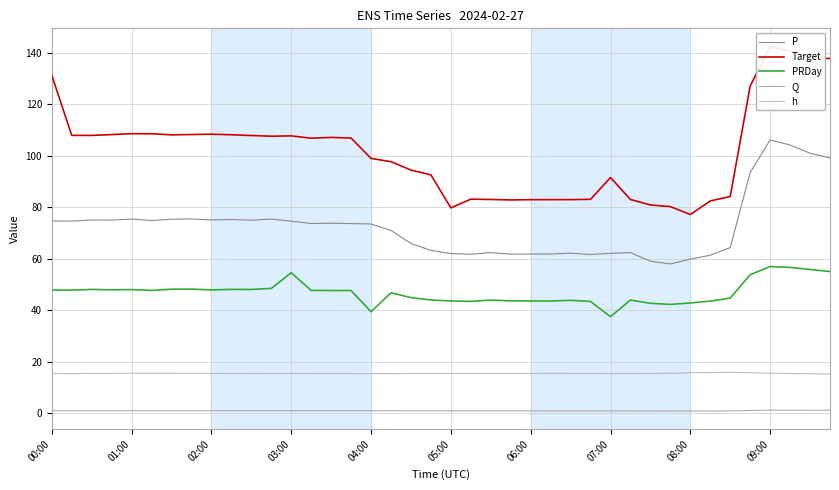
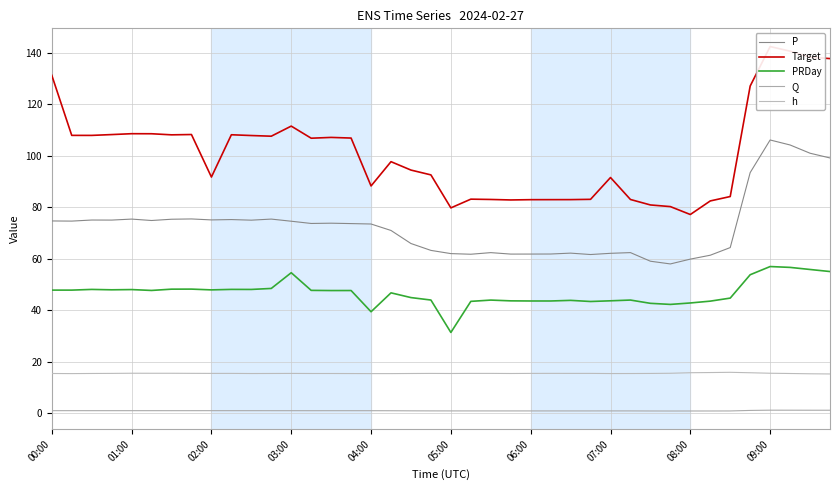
  {
    "Target": {
      "00:00": 131,
      "01:00": 109,
-     "02:00": 108,
-     "03:00": 108,
-     "04:00": 99,
+     "02:00": 92,
+     "03:00": 112,
+     "04:00": 88,
      "05:00": 80,
      "06:00": 83,
      "07:00": 92,
      "08:00": 77
    },
    "PRDay": {
      "00:00": 48,
      "01:00": 48,
      "02:00": 48,
      "03:00": 55,
      "04:00": 39,
-     "05:00": 44,
+     "05:00": 31,
      "06:00": 44,
-     "07:00": 38,
+     "07:00": 44,
      "08:00": 43,
      "09:00": 57
    }
  }
